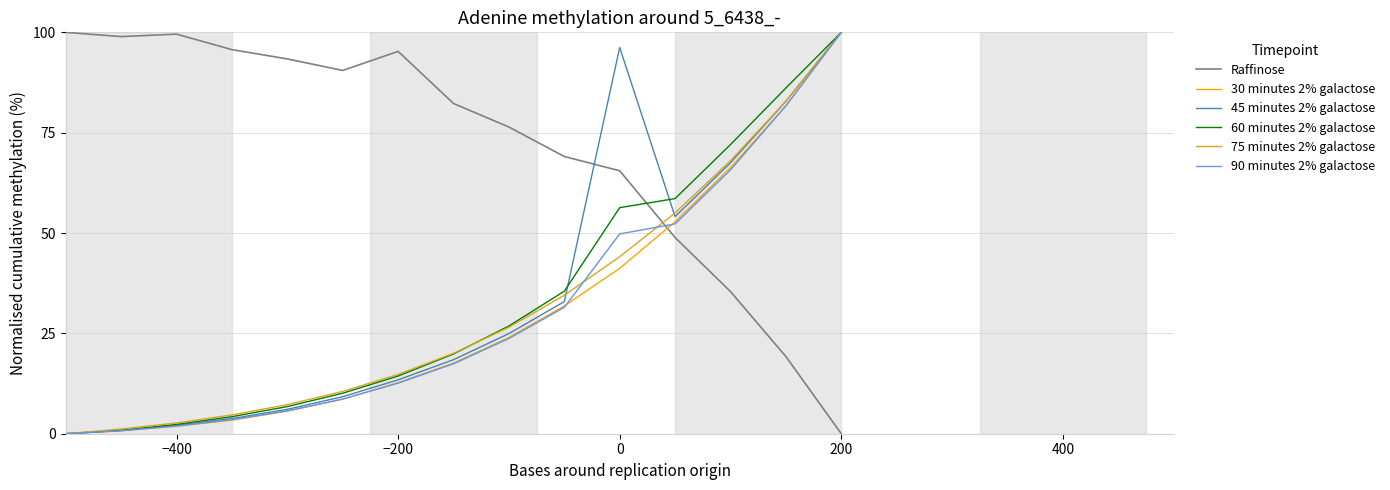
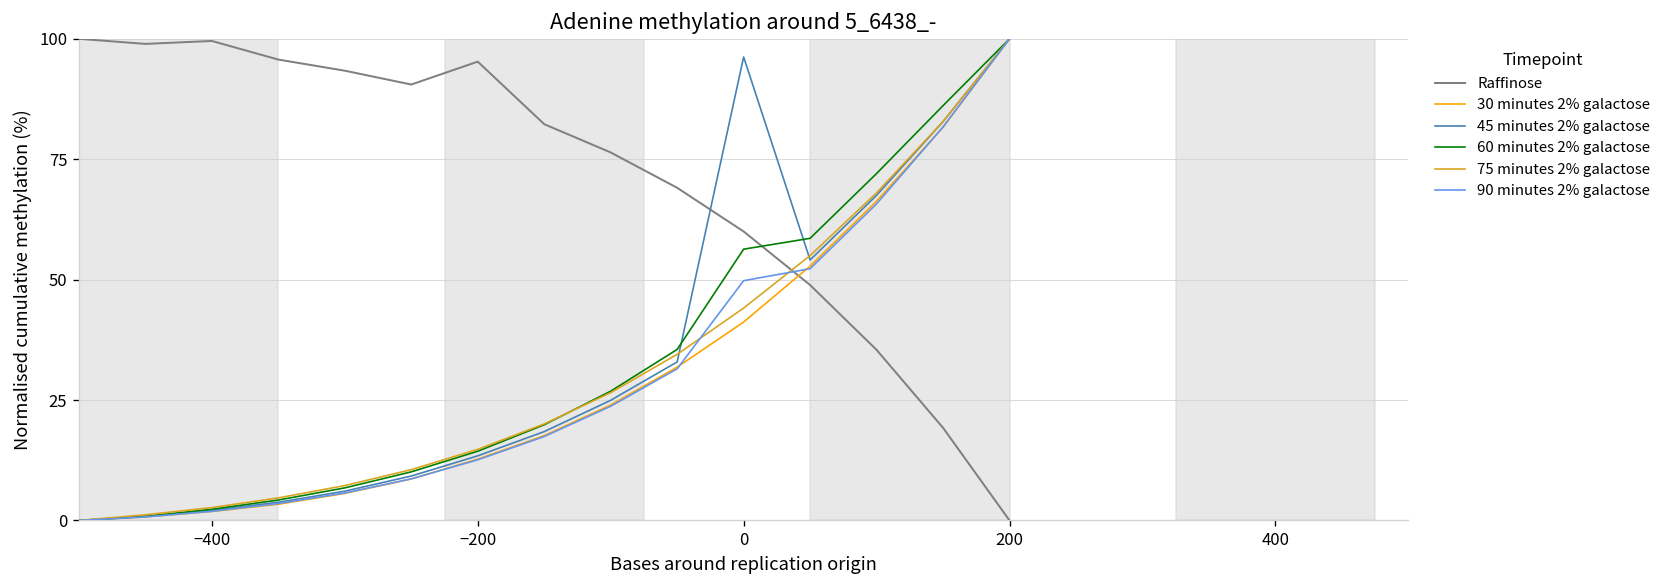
  {
    "Raffinose": {
      "−400": 100,
      "−200": 95,
-     "0": 66,
+     "0": 60,
      "200": 0
    },
    "45 minutes 2% galactose": {
      "−200": 13,
      "0": 96
    },
    "60 minutes 2% galactose": {
      "0": 56
    },
    "90 minutes 2% galactose": {
      "0": 50
    }
  }
